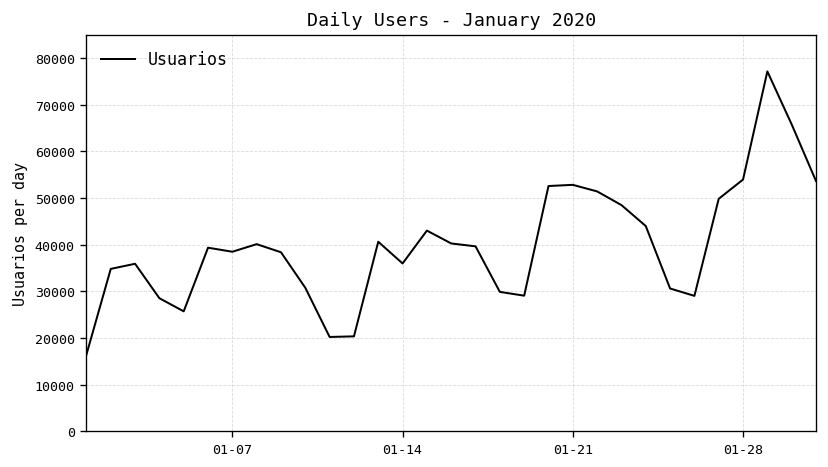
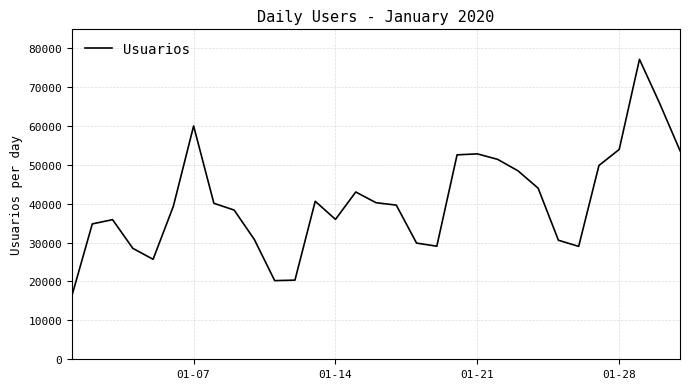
  {
-   "01-07": 38000,
+   "01-07": 60000,
    "01-14": 36000,
    "01-21": 53000,
    "01-28": 54000
  }
